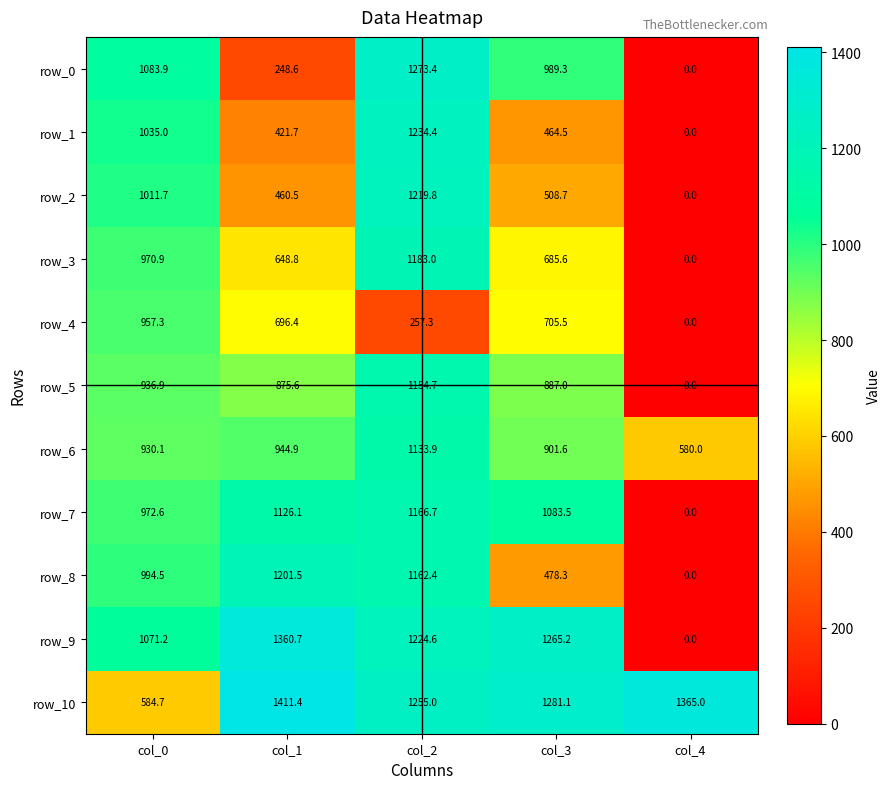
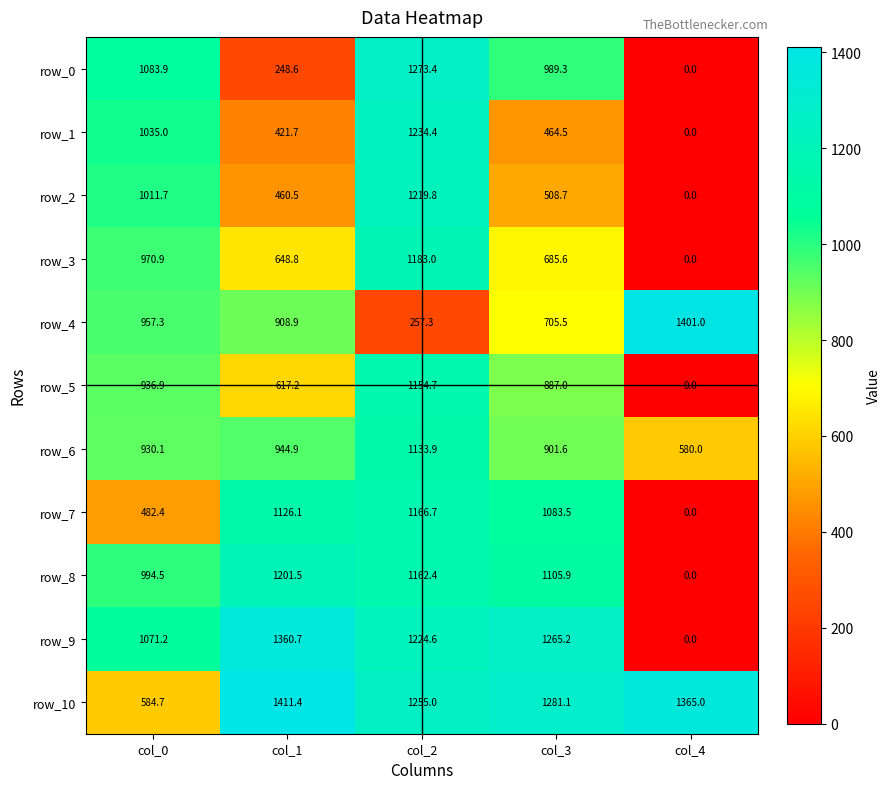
  {
    "row_0": {
      "col_0": 1083.9,
      "col_1": 248.6,
      "col_2": 1273.4,
      "col_3": 989.3,
      "col_4": 0.0
    },
    "row_1": {
      "col_0": 1035.0,
      "col_1": 421.7,
      "col_2": 1234.4,
      "col_3": 464.5,
      "col_4": 0.0
    },
    "row_2": {
      "col_0": 1011.7,
      "col_1": 460.5,
      "col_2": 1219.8,
      "col_3": 508.7,
      "col_4": 0.0
    },
    "row_3": {
      "col_0": 970.9,
      "col_1": 648.8,
      "col_2": 1183.0,
      "col_3": 685.6,
      "col_4": 0.0
    },
    "row_4": {
      "col_0": 957.3,
-     "col_1": 696.4,
+     "col_1": 908.9,
      "col_2": 257.3,
      "col_3": 705.5,
-     "col_4": 0.0
+     "col_4": 1401.0
    },
    "row_5": {
      "col_0": 936.9,
-     "col_1": 875.6,
+     "col_1": 617.2,
      "col_2": 1154.7,
      "col_3": 887.0,
      "col_4": 0.0
    },
    "row_6": {
      "col_0": 930.1,
      "col_1": 944.9,
      "col_2": 1133.9,
      "col_3": 901.6,
      "col_4": 580.0
    },
    "row_7": {
-     "col_0": 972.6,
+     "col_0": 482.4,
      "col_1": 1126.1,
      "col_2": 1166.7,
      "col_3": 1083.5,
      "col_4": 0.0
    },
    "row_8": {
      "col_0": 994.5,
      "col_1": 1201.5,
      "col_2": 1162.4,
-     "col_3": 478.3,
+     "col_3": 1105.9,
      "col_4": 0.0
    },
    "row_9": {
      "col_0": 1071.2,
      "col_1": 1360.7,
      "col_2": 1224.6,
      "col_3": 1265.2,
      "col_4": 0.0
    },
    "row_10": {
      "col_0": 584.7,
      "col_1": 1411.4,
      "col_2": 1255.0,
      "col_3": 1281.1,
      "col_4": 1365.0
    }
  }
